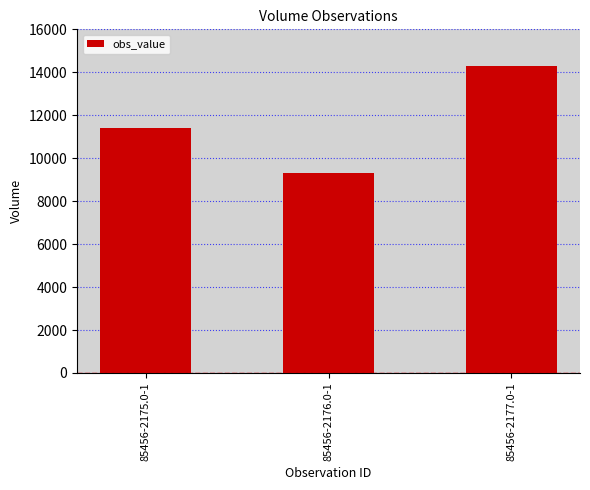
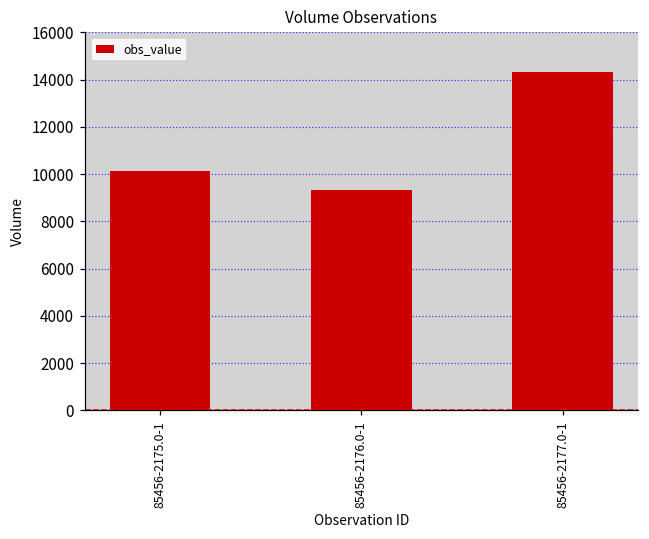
  {
-   "85456-2175.0-1": 11400,
+   "85456-2175.0-1": 10100,
    "85456-2176.0-1": 9300,
    "85456-2177.0-1": 14300
  }
